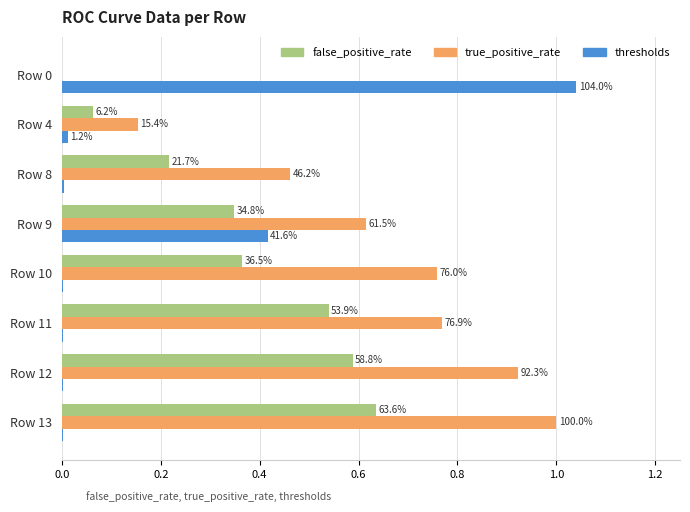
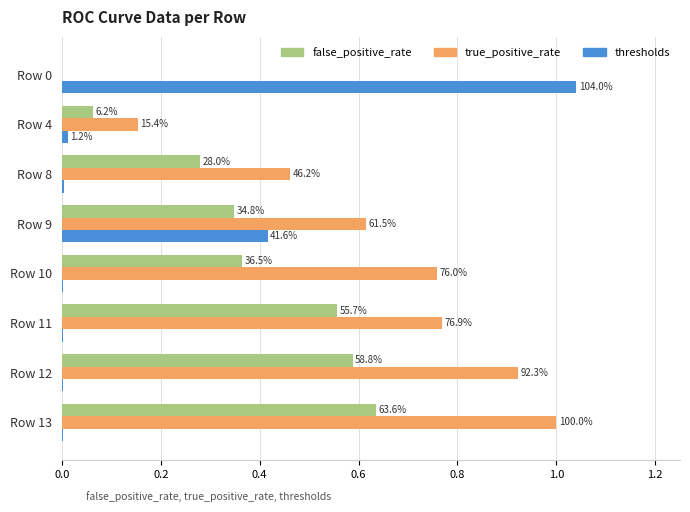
  {
    "false_positive_rate": {
      "Row 4": "6.2%",
-     "Row 8": "21.7%",
+     "Row 8": "28.0%",
      "Row 9": "34.8%",
      "Row 10": "36.5%",
-     "Row 11": "53.9%",
+     "Row 11": "55.7%",
      "Row 12": "58.8%",
      "Row 13": "63.6%"
    },
    "true_positive_rate": {
      "Row 4": "15.4%",
      "Row 8": "46.2%",
      "Row 9": "61.5%",
      "Row 10": "76.0%",
      "Row 11": "76.9%",
      "Row 12": "92.3%",
      "Row 13": "100.0%"
    },
    "thresholds": {
      "Row 0": "104.0%",
      "Row 4": "1.2%",
      "Row 9": "41.6%"
    }
  }
